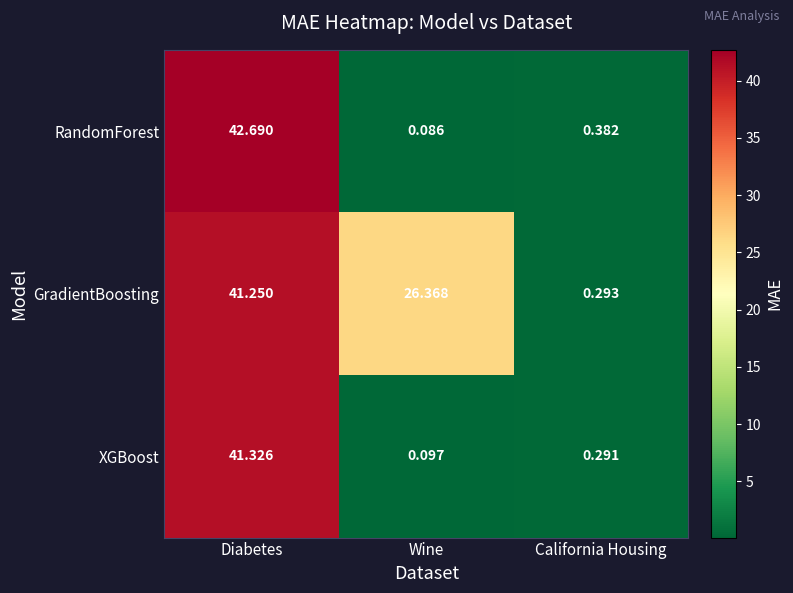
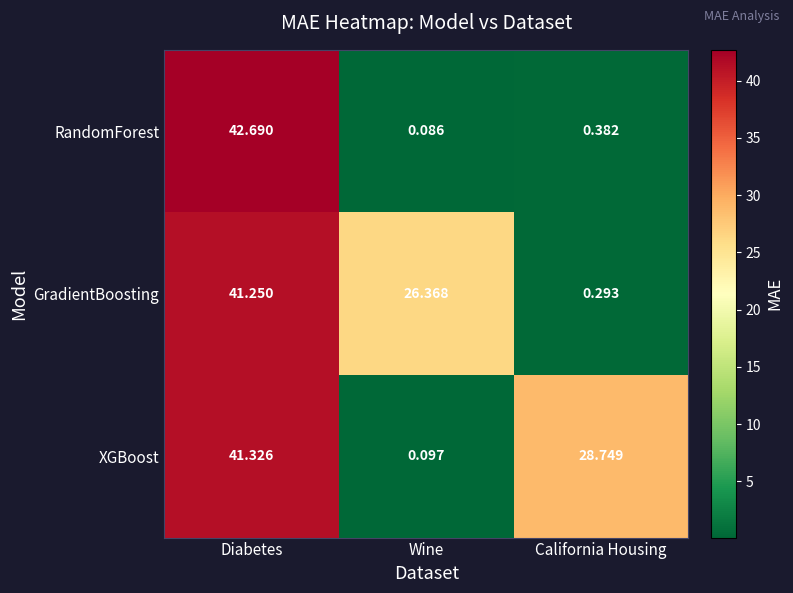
  {
    "RandomForest": {
      "Diabetes": 42.690,
      "Wine": 0.086,
      "California Housing": 0.382
    },
    "GradientBoosting": {
      "Diabetes": 41.250,
      "Wine": 26.368,
      "California Housing": 0.293
    },
    "XGBoost": {
      "Diabetes": 41.326,
      "Wine": 0.097,
-     "California Housing": 0.291
+     "California Housing": 28.749
    }
  }
